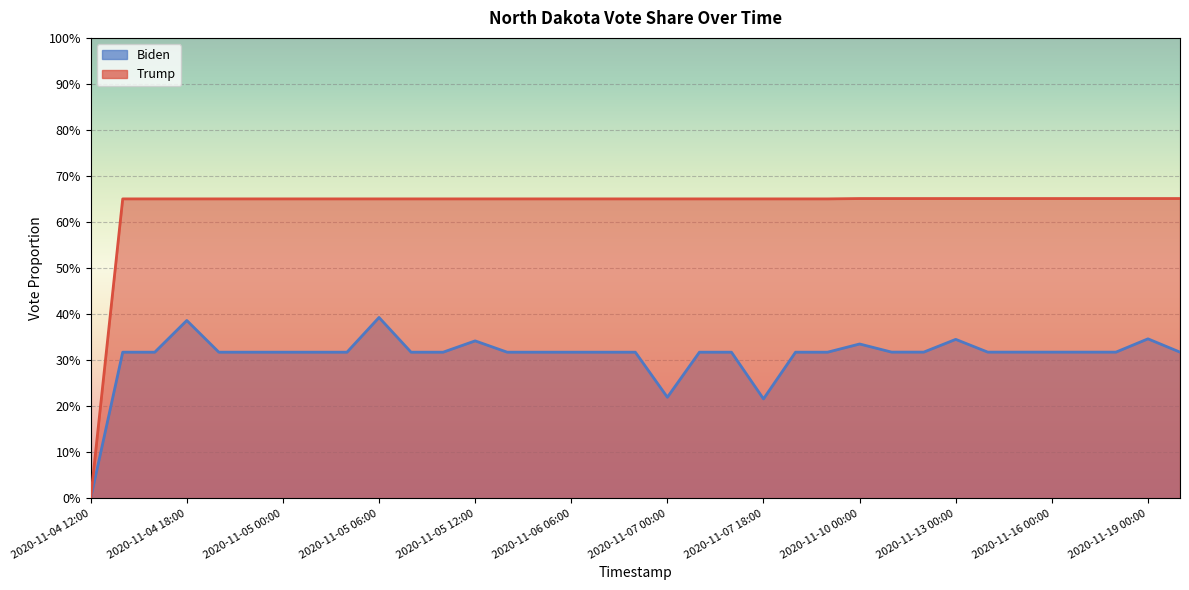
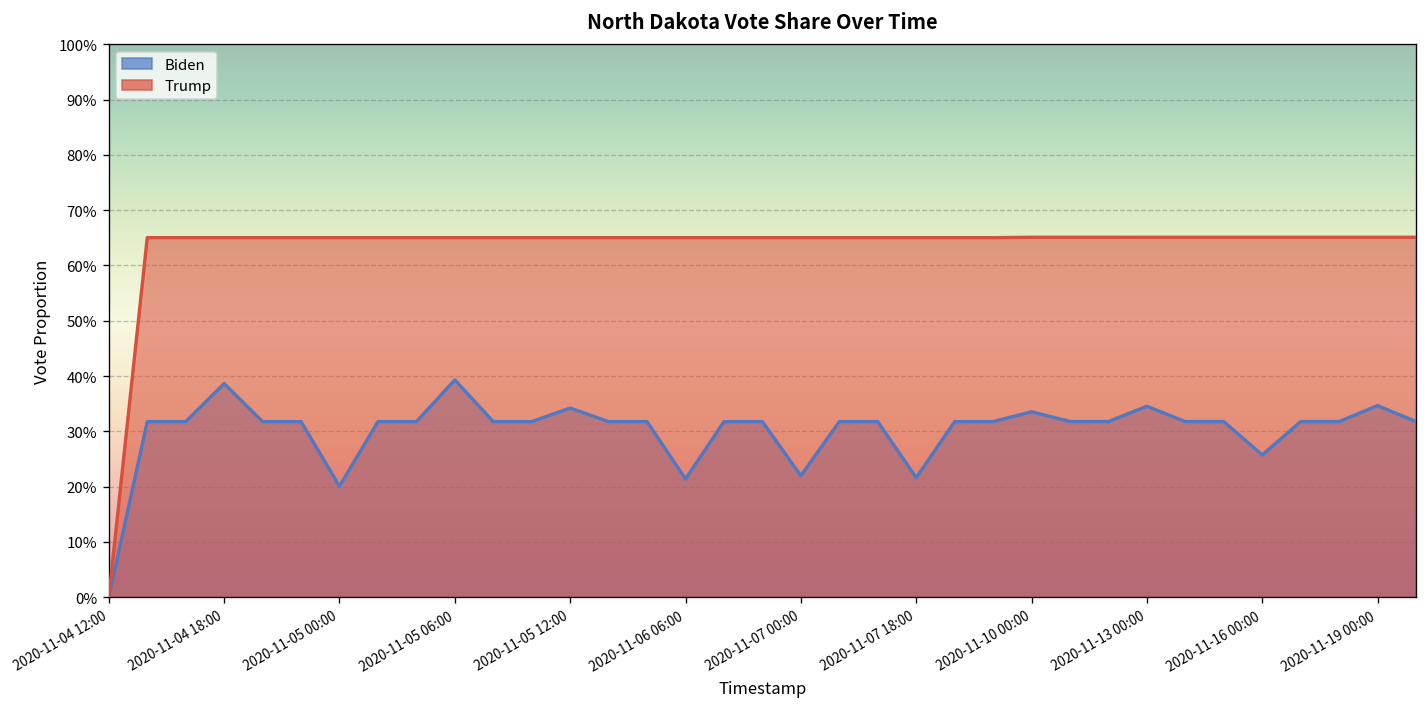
  {
    "Biden": {
      "2020-11-04 18:00": "39%",
-     "2020-11-05 00:00": "32%",
+     "2020-11-05 00:00": "20%",
      "2020-11-05 06:00": "39%",
      "2020-11-05 12:00": "34%",
-     "2020-11-06 06:00": "32%",
+     "2020-11-06 06:00": "21%",
      "2020-11-07 00:00": "22%",
      "2020-11-07 18:00": "22%",
      "2020-11-10 00:00": "34%",
      "2020-11-13 00:00": "35%",
-     "2020-11-16 00:00": "32%",
+     "2020-11-16 00:00": "26%",
      "2020-11-19 00:00": "35%"
    },
    "Trump": {
      "2020-11-04 18:00": "65%",
      "2020-11-05 00:00": "65%",
      "2020-11-05 06:00": "65%",
      "2020-11-05 12:00": "65%",
      "2020-11-06 06:00": "65%",
      "2020-11-07 00:00": "65%",
      "2020-11-07 18:00": "65%",
      "2020-11-10 00:00": "65%",
      "2020-11-13 00:00": "65%",
      "2020-11-16 00:00": "65%",
      "2020-11-19 00:00": "65%"
    }
  }
